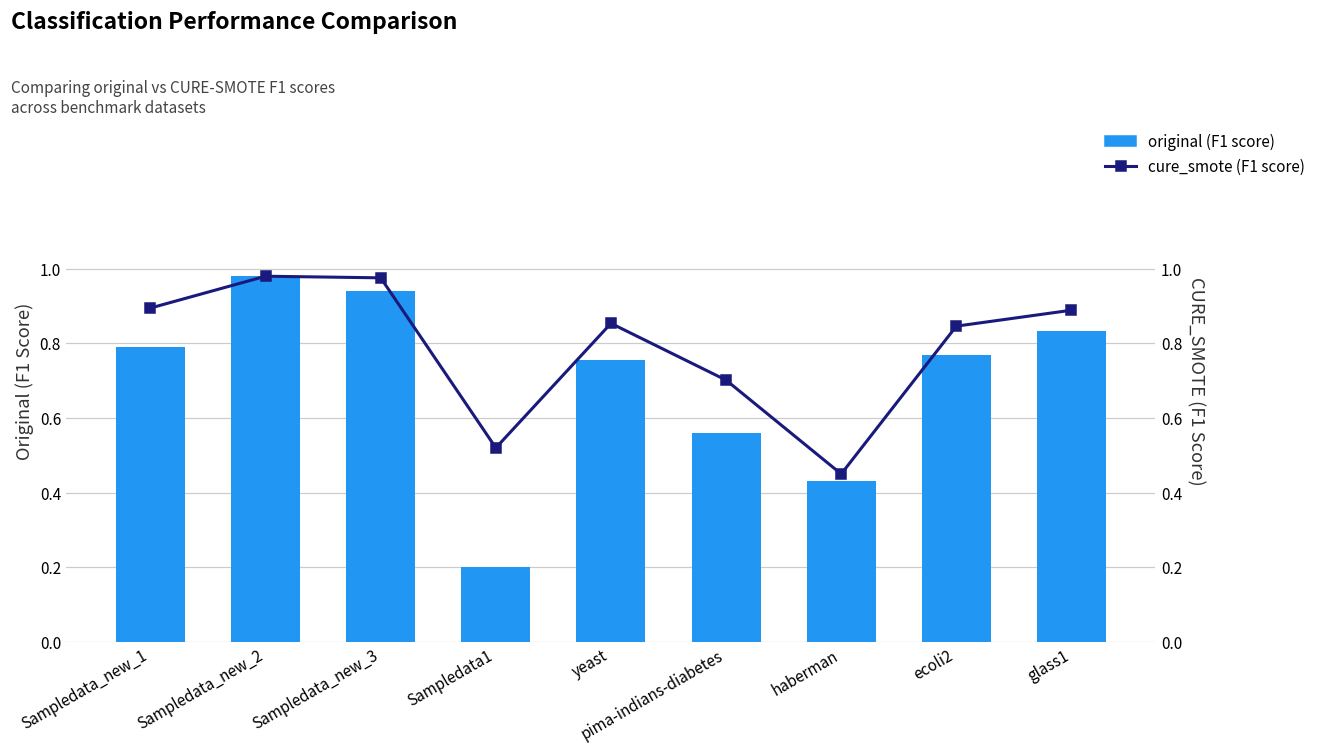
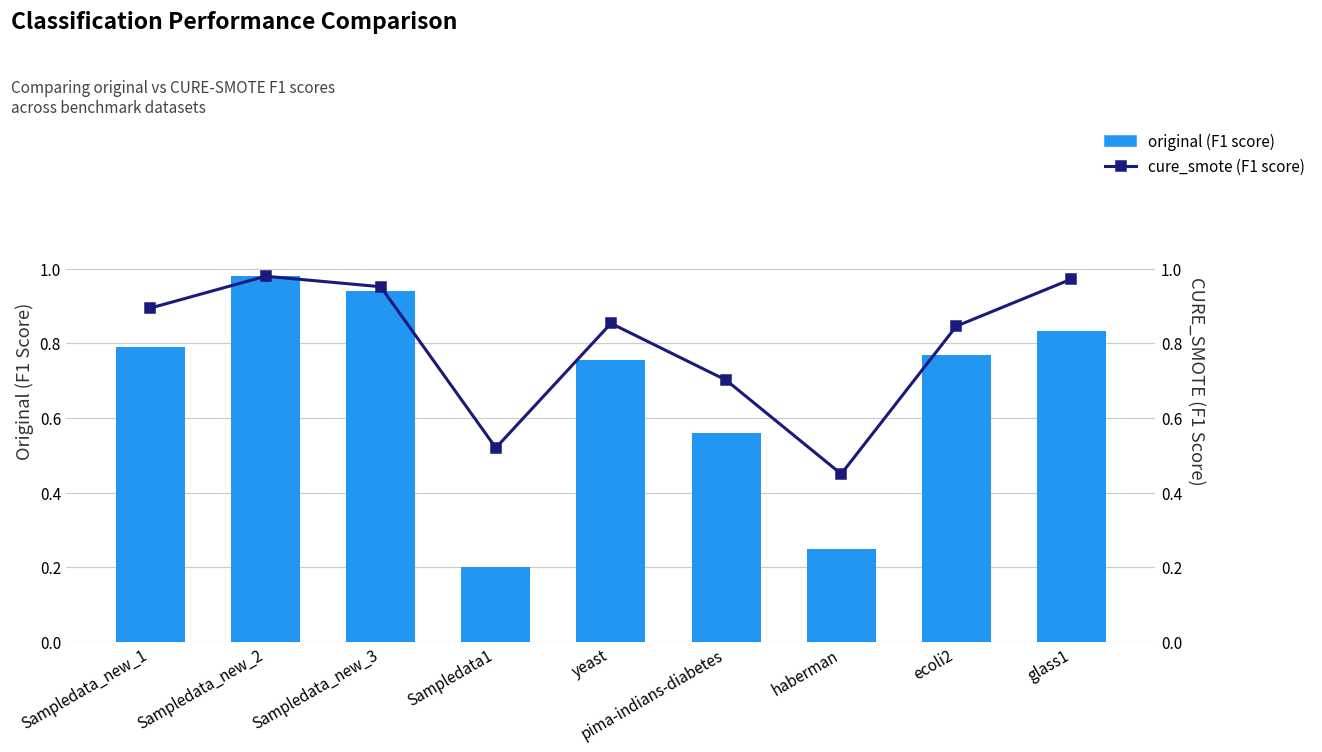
  {
    "original (F1 score)": {
      "Sampledata_new_1": 0.79,
      "Sampledata_new_2": 0.98,
      "Sampledata_new_3": 0.94,
      "Sampledata1": 0.20,
      "yeast": 0.76,
      "pima-indians-diabetes": 0.56,
-     "haberman": 0.43,
+     "haberman": 0.25,
      "ecoli2": 0.77,
      "glass1": 0.83
    },
    "cure_smote (F1 score)": {
      "Sampledata_new_1": 0.89,
      "Sampledata_new_2": 0.98,
-     "Sampledata_new_3": 0.98,
+     "Sampledata_new_3": 0.95,
      "Sampledata1": 0.52,
      "yeast": 0.85,
      "pima-indians-diabetes": 0.70,
      "haberman": 0.45,
      "ecoli2": 0.85,
-     "glass1": 0.89
+     "glass1": 0.97
    }
  }
